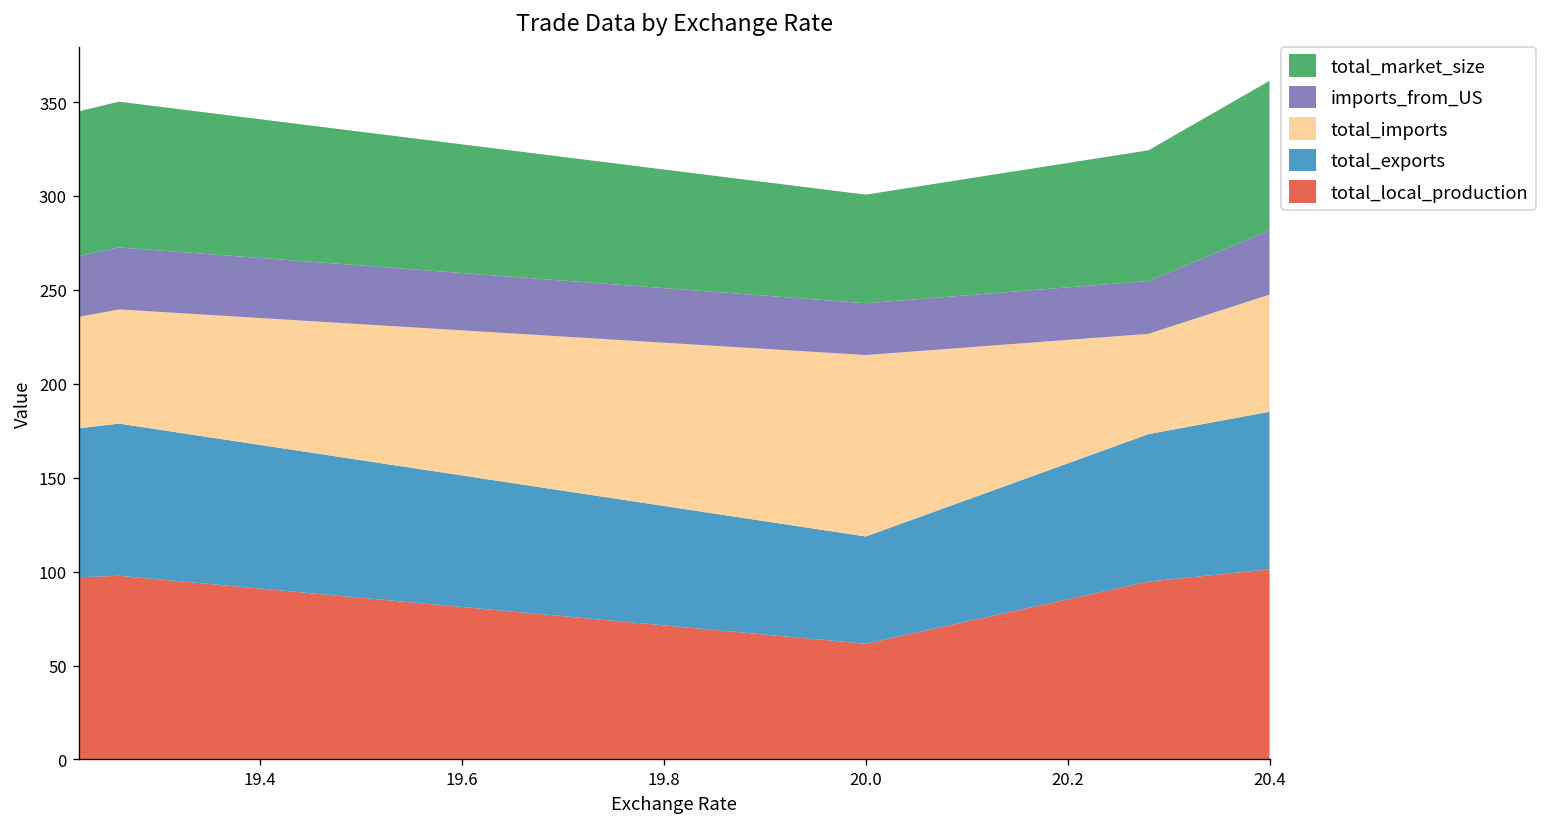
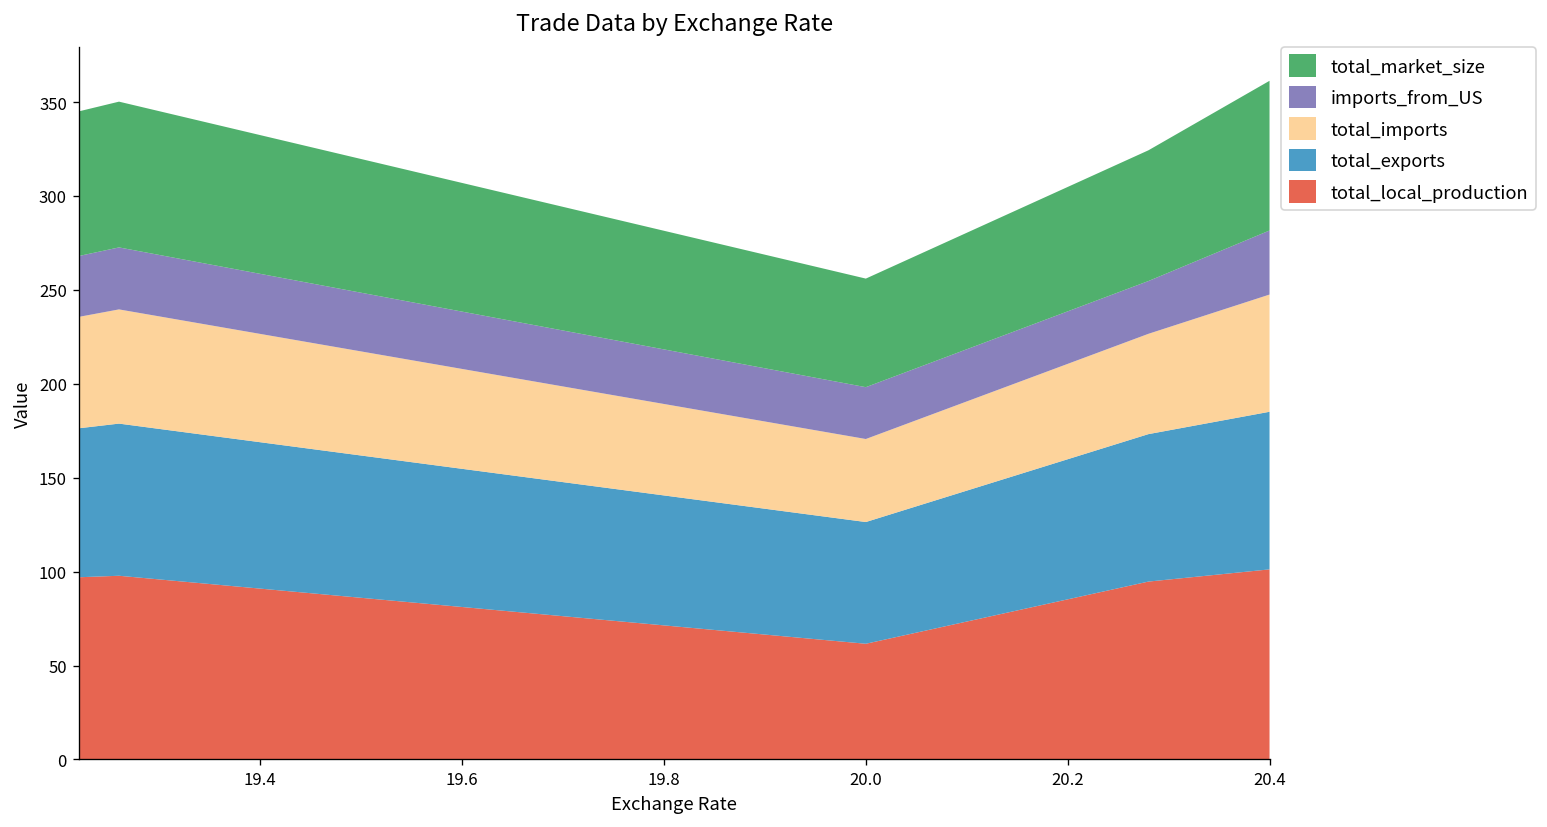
  {
    "total_local_production": {
      "20.0": 62,
      "20.4": 101
    },
    "total_exports": {
-     "20.0": 57,
+     "20.0": 65,
      "20.4": 84
    },
    "total_imports": {
-     "20.0": 97,
+     "20.0": 44,
      "20.4": 62
    },
    "imports_from_US": {
      "20.0": 28,
      "20.4": 34
    },
    "total_market_size": {
      "20.0": 58,
      "20.4": 80
    }
  }
